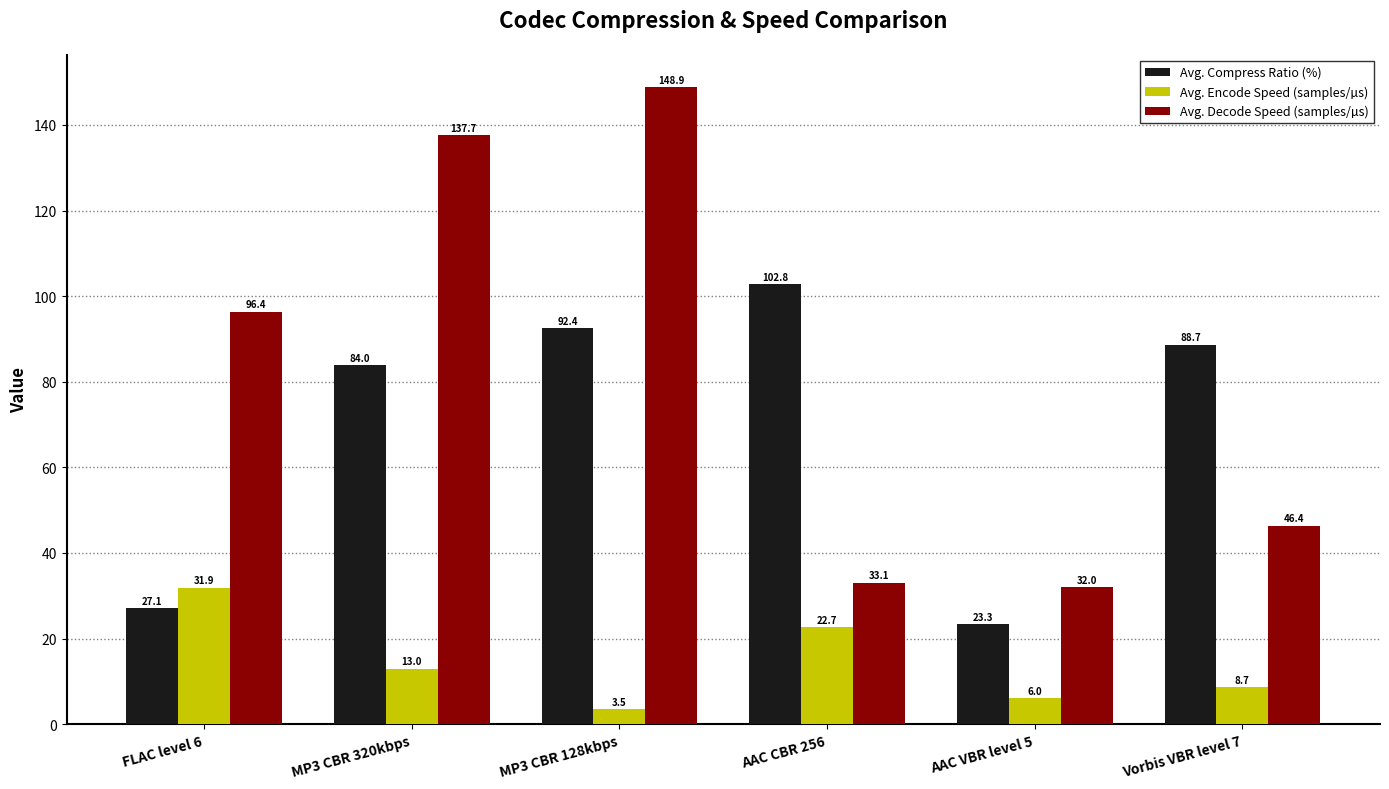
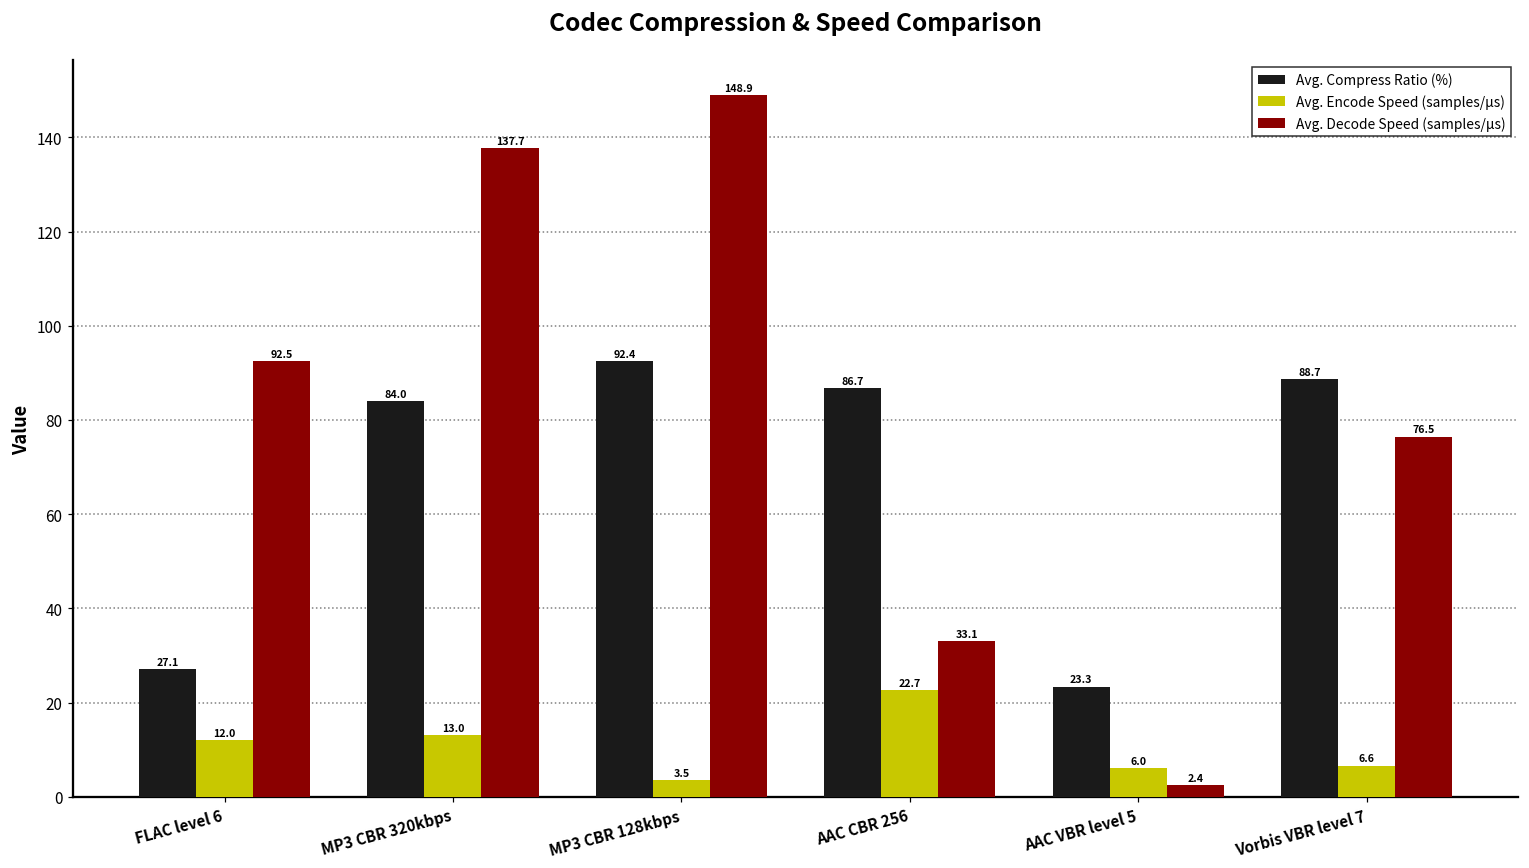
  {
    "Avg. Compress Ratio (%)": {
      "FLAC level 6": 27.1,
      "MP3 CBR 320kbps": 84.0,
      "MP3 CBR 128kbps": 92.4,
-     "AAC CBR 256": 102.8,
+     "AAC CBR 256": 86.7,
      "AAC VBR level 5": 23.3,
      "Vorbis VBR level 7": 88.7
    },
    "Avg. Encode Speed (samples/µs)": {
-     "FLAC level 6": 31.9,
+     "FLAC level 6": 12.0,
      "MP3 CBR 320kbps": 13.0,
      "MP3 CBR 128kbps": 3.5,
      "AAC CBR 256": 22.7,
      "AAC VBR level 5": 6.0,
-     "Vorbis VBR level 7": 8.7
+     "Vorbis VBR level 7": 6.6
    },
    "Avg. Decode Speed (samples/µs)": {
-     "FLAC level 6": 96.4,
+     "FLAC level 6": 92.5,
      "MP3 CBR 320kbps": 137.7,
      "MP3 CBR 128kbps": 148.9,
      "AAC CBR 256": 33.1,
-     "AAC VBR level 5": 32.0,
-     "Vorbis VBR level 7": 46.4
+     "AAC VBR level 5": 2.4,
+     "Vorbis VBR level 7": 76.5
    }
  }
